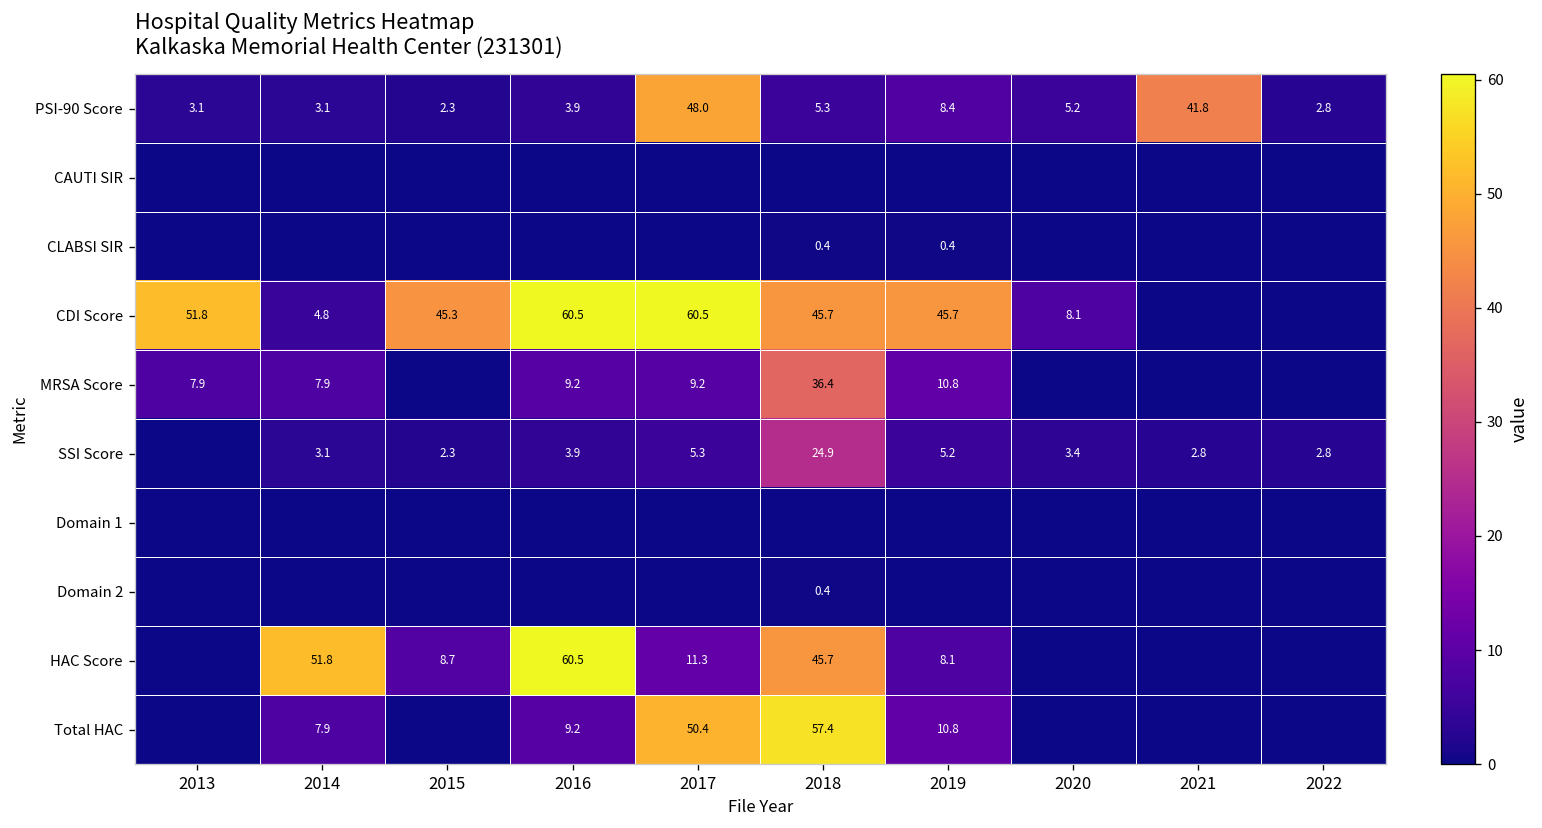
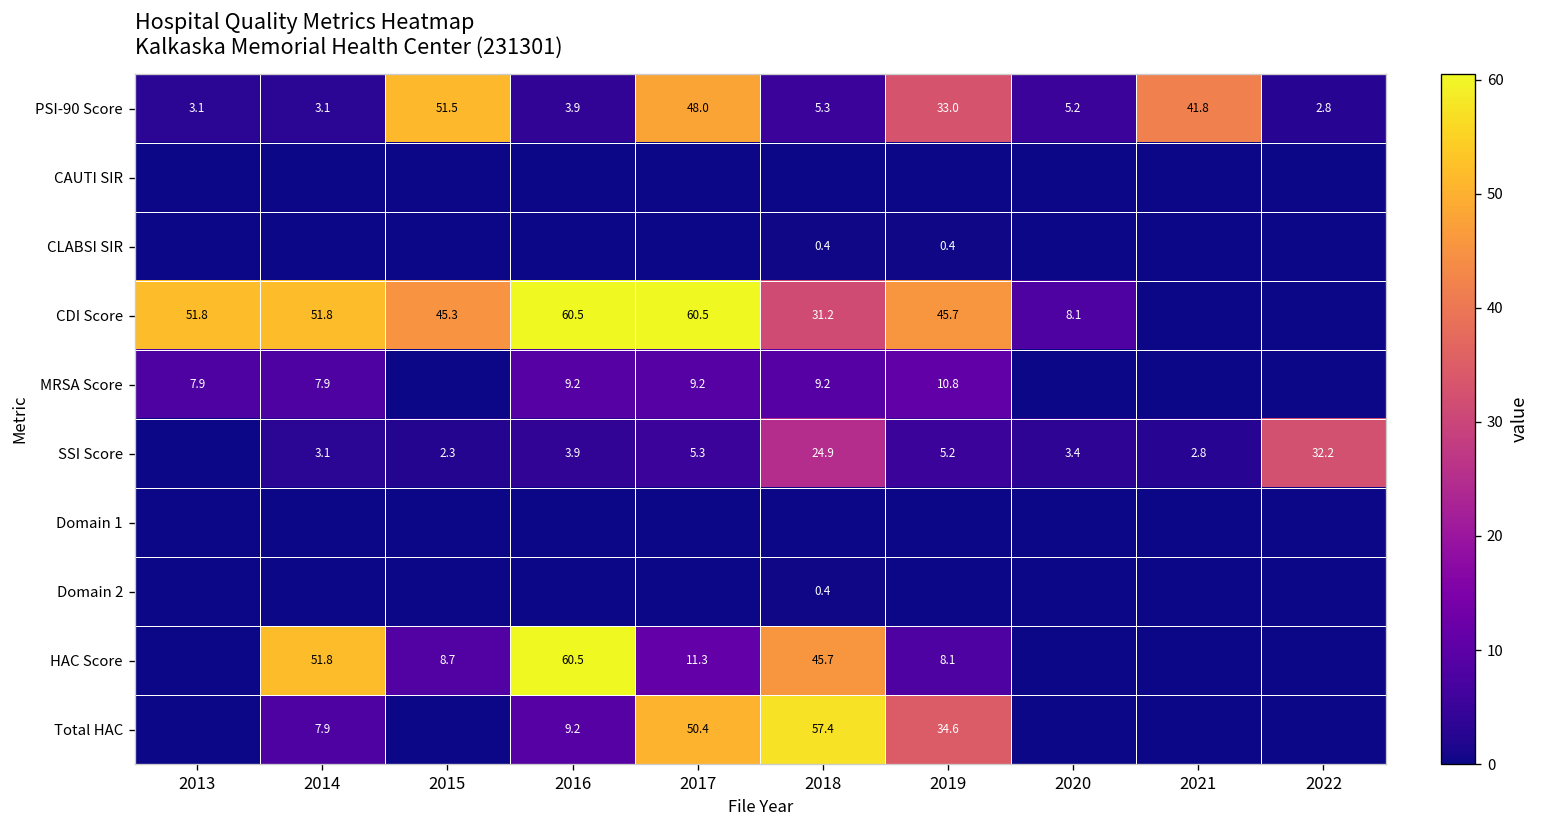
  {
    "PSI-90 Score": {
      "2013": 3.1,
      "2014": 3.1,
-     "2015": 2.3,
+     "2015": 51.5,
      "2016": 3.9,
      "2017": 48.0,
      "2018": 5.3,
-     "2019": 8.4,
+     "2019": 33.0,
      "2020": 5.2,
      "2021": 41.8,
      "2022": 2.8
    },
    "CLABSI SIR": {
      "2018": 0.4,
      "2019": 0.4
    },
    "CDI Score": {
      "2013": 51.8,
-     "2014": 4.8,
+     "2014": 51.8,
      "2015": 45.3,
      "2016": 60.5,
      "2017": 60.5,
-     "2018": 45.7,
+     "2018": 31.2,
      "2019": 45.7,
      "2020": 8.1
    },
    "MRSA Score": {
      "2013": 7.9,
      "2014": 7.9,
      "2016": 9.2,
      "2017": 9.2,
-     "2018": 36.4,
+     "2018": 9.2,
      "2019": 10.8
    },
    "SSI Score": {
      "2014": 3.1,
      "2015": 2.3,
      "2016": 3.9,
      "2017": 5.3,
      "2018": 24.9,
      "2019": 5.2,
      "2020": 3.4,
      "2021": 2.8,
-     "2022": 2.8
+     "2022": 32.2
    },
    "Domain 2": {
      "2018": 0.4
    },
    "HAC Score": {
      "2014": 51.8,
      "2015": 8.7,
      "2016": 60.5,
      "2017": 11.3,
      "2018": 45.7,
      "2019": 8.1
    },
    "Total HAC": {
      "2014": 7.9,
      "2016": 9.2,
      "2017": 50.4,
      "2018": 57.4,
-     "2019": 10.8
+     "2019": 34.6
    }
  }
